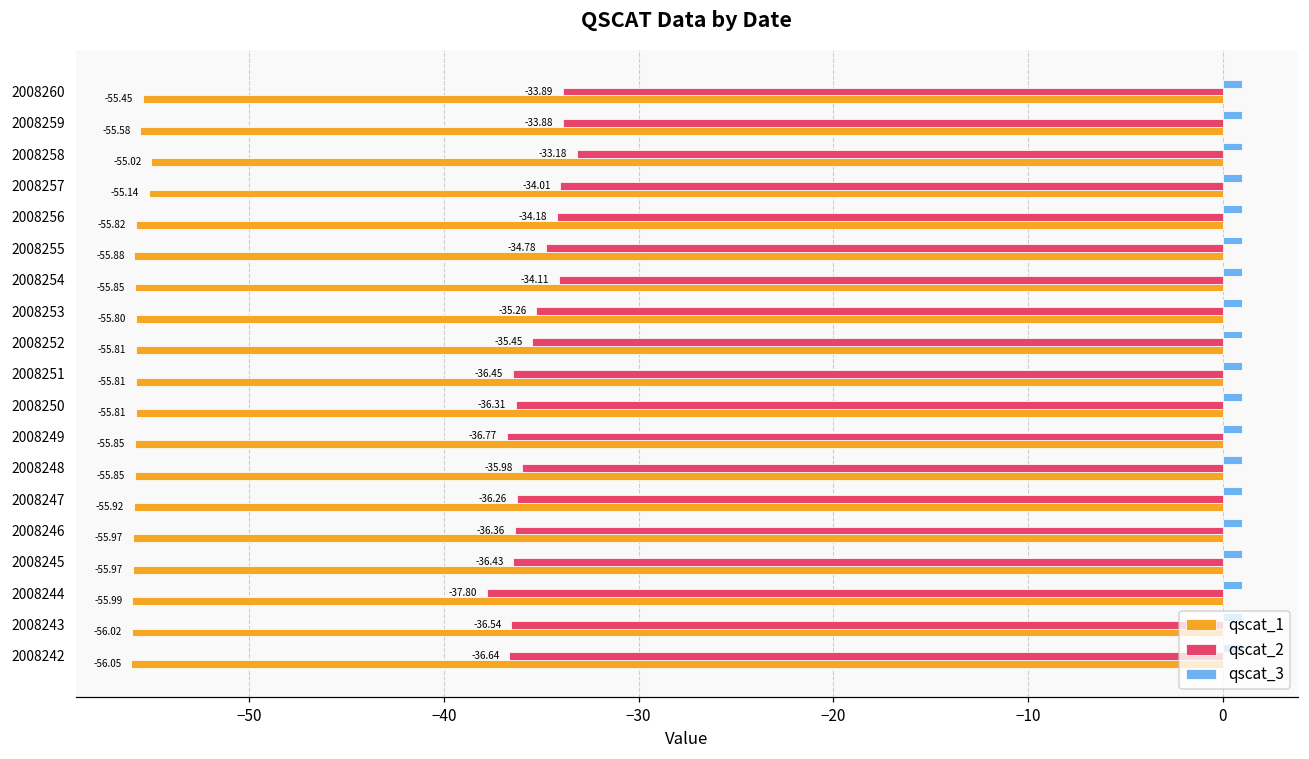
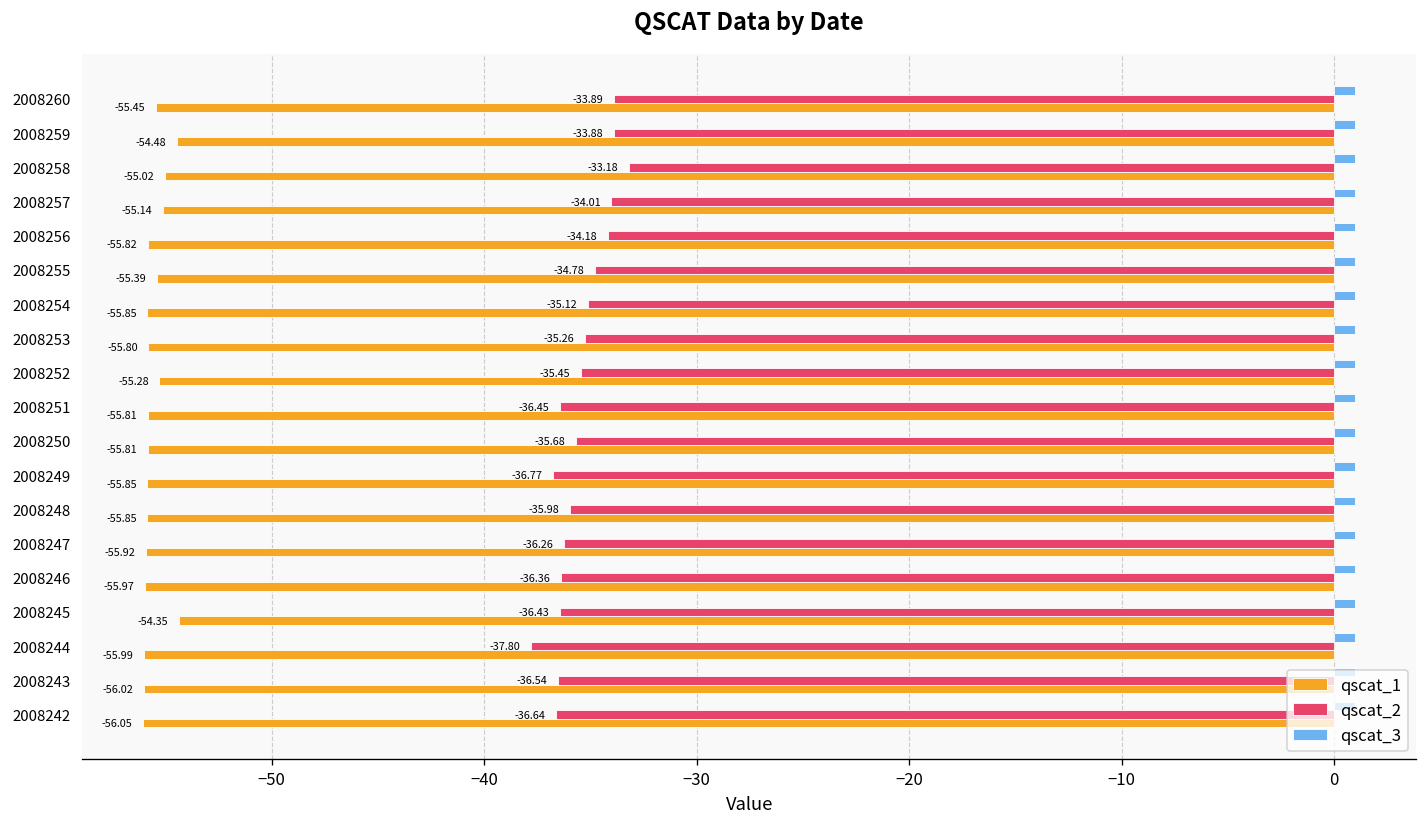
  {
    "qscat_1": {
      "2008260": -55.45,
-     "2008259": -55.58,
+     "2008259": -54.48,
      "2008258": -55.02,
      "2008257": -55.14,
      "2008256": -55.82,
-     "2008255": -55.88,
+     "2008255": -55.39,
      "2008254": -55.85,
      "2008253": -55.80,
-     "2008252": -55.81,
+     "2008252": -55.28,
      "2008251": -55.81,
      "2008250": -55.81,
      "2008249": -55.85,
      "2008248": -55.85,
      "2008247": -55.92,
      "2008246": -55.97,
-     "2008245": -55.97,
+     "2008245": -54.35,
      "2008244": -55.99,
      "2008243": -56.02,
      "2008242": -56.05
    },
    "qscat_2": {
      "2008260": -33.89,
      "2008259": -33.88,
      "2008258": -33.18,
      "2008257": -34.01,
      "2008256": -34.18,
      "2008255": -34.78,
-     "2008254": -34.11,
+     "2008254": -35.12,
      "2008253": -35.26,
      "2008252": -35.45,
      "2008251": -36.45,
-     "2008250": -36.31,
+     "2008250": -35.68,
      "2008249": -36.77,
      "2008248": -35.98,
      "2008247": -36.26,
      "2008246": -36.36,
      "2008245": -36.43,
      "2008244": -37.80,
      "2008243": -36.54,
      "2008242": -36.64
    },
    "qscat_3": {
      "2008260": 1.0,
      "2008259": 1.0,
      "2008258": 1.0,
      "2008257": 1.0,
      "2008256": 1.0,
      "2008255": 1.0,
      "2008254": 1.0,
      "2008253": 1.0,
      "2008252": 1.0,
      "2008251": 1.0,
      "2008250": 1.0,
      "2008249": 1.0,
      "2008248": 1.0,
      "2008247": 1.0,
      "2008246": 1.0,
      "2008245": 1.0,
      "2008244": 1.0
    }
  }
